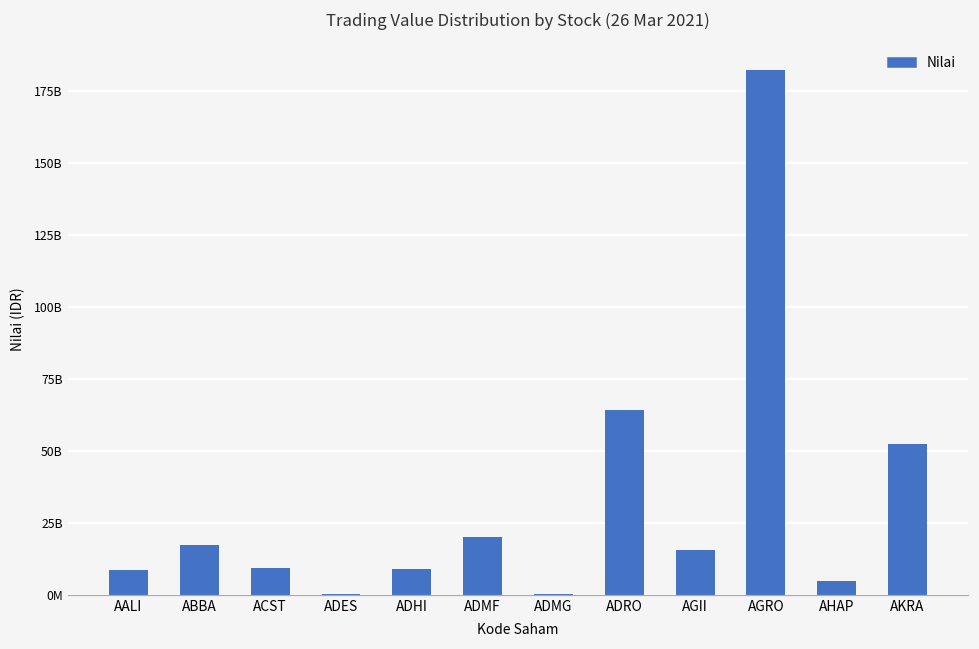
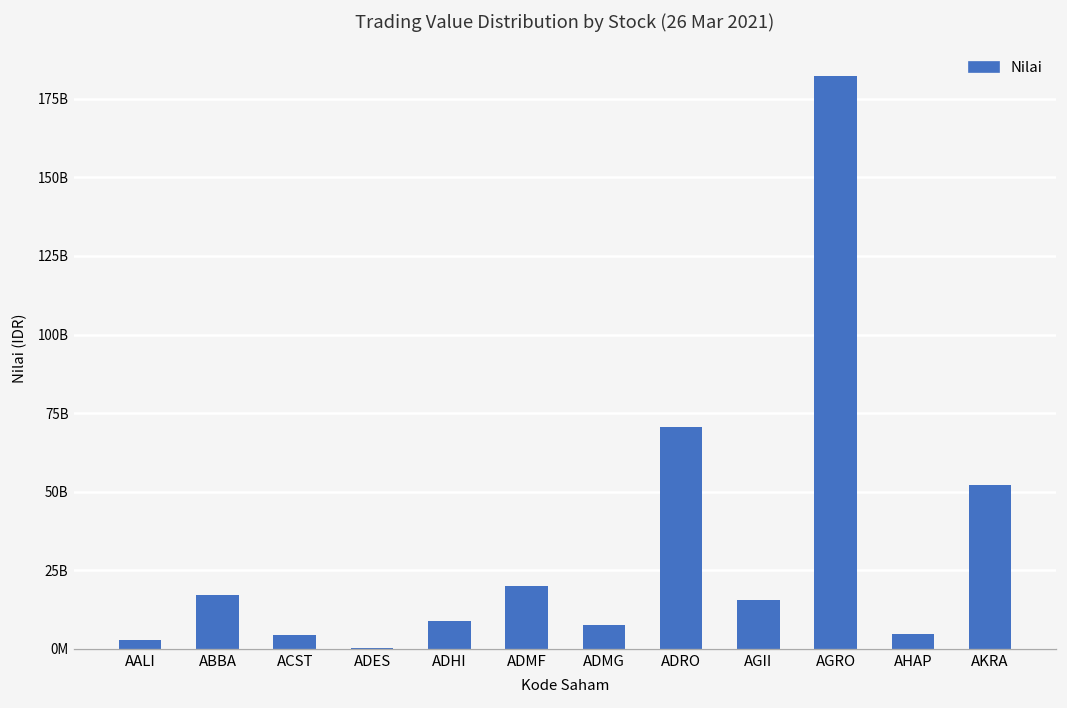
  {
-   "AALI": 9000000000,
+   "AALI": 3000000000,
    "ABBA": 17000000000,
-   "ACST": 9000000000,
+   "ACST": 4000000000,
    "ADHI": 9000000000,
    "ADMF": 20000000000,
-   "ADMG": 0,
-   "ADRO": 64000000000,
+   "ADMG": 8000000000,
+   "ADRO": 71000000000,
    "AGII": 16000000000,
    "AGRO": 182000000000,
    "AHAP": 5000000000,
    "AKRA": 52000000000
  }
